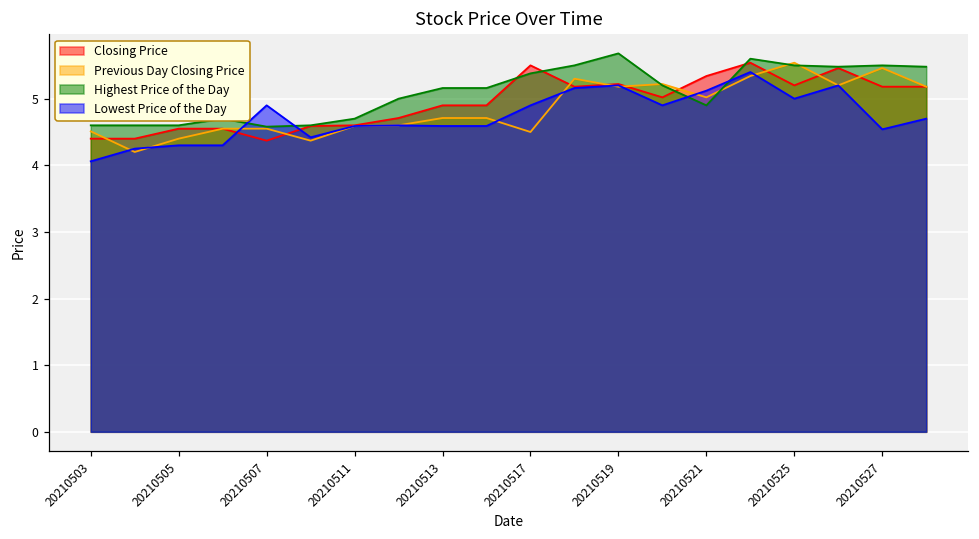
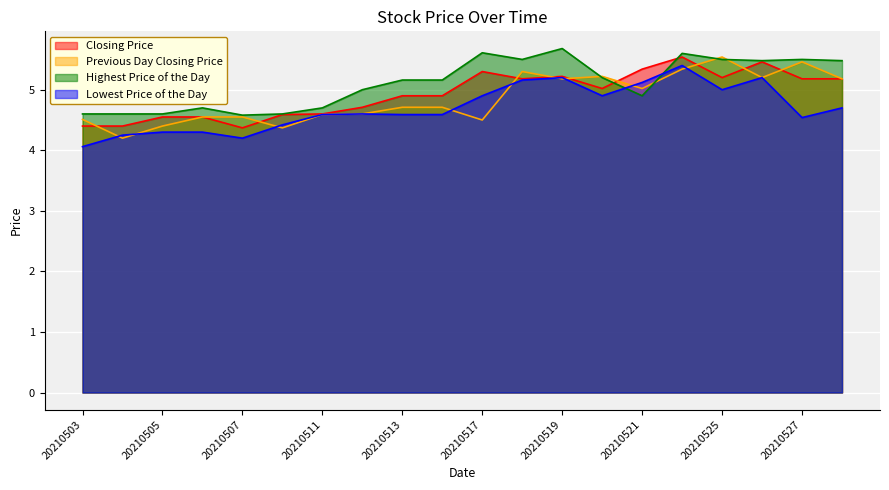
  {
    "Closing Price": {
      "20210503": 4.4,
      "20210505": 4.6,
      "20210507": 4.4,
      "20210513": 4.9,
-     "20210517": 5.5,
+     "20210517": 5.3,
      "20210521": 5.3,
      "20210525": 5.2,
      "20210527": 5.2
    },
    "Previous Day Closing Price": {
      "20210503": 4.5,
      "20210505": 4.4,
      "20210513": 4.7,
      "20210517": 4.5,
      "20210521": 5.0
    },
    "Highest Price of the Day": {
      "20210503": 4.6,
      "20210505": 4.6,
      "20210511": 4.7,
      "20210513": 5.2,
-     "20210517": 5.4,
+     "20210517": 5.6,
      "20210519": 5.7,
      "20210521": 4.9
    },
    "Lowest Price of the Day": {
      "20210503": 4.1,
      "20210505": 4.3,
-     "20210507": 4.9,
+     "20210507": 4.2,
      "20210513": 4.6,
      "20210517": 4.9,
      "20210521": 5.1,
      "20210525": 5.0,
      "20210527": 4.5
    }
  }
